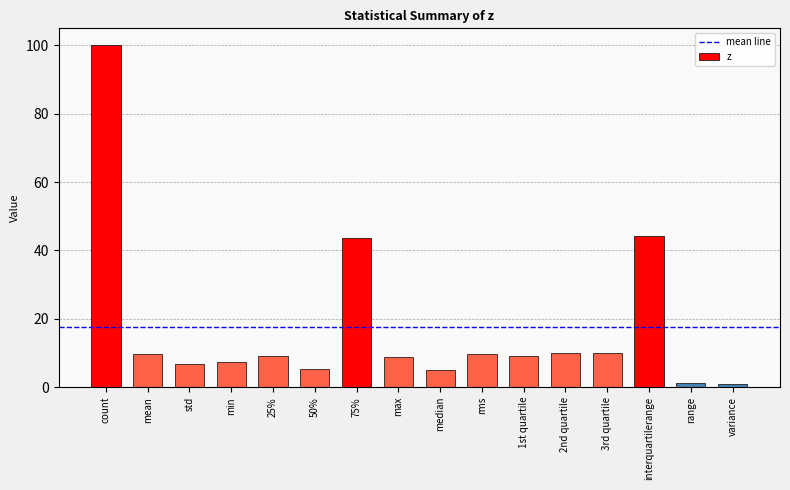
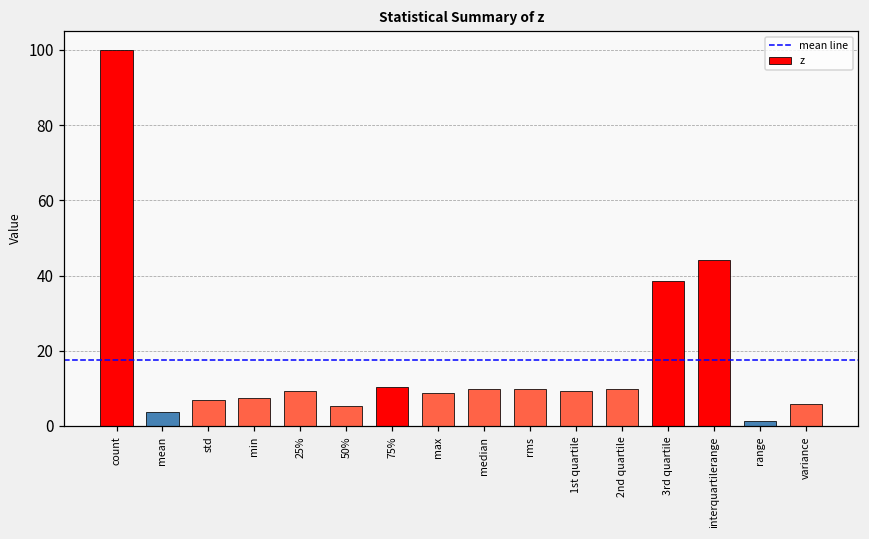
  {
    "count": 100,
-   "mean": 10,
+   "mean": 4,
    "std": 7,
    "min": 7,
    "25%": 9,
    "50%": 5,
-   "75%": 44,
+   "75%": 10,
    "max": 9,
-   "median": 5,
+   "median": 10,
    "rms": 10,
    "1st quartile": 9,
    "2nd quartile": 10,
-   "3rd quartile": 10,
+   "3rd quartile": 39,
    "interquartilerange": 44,
    "range": 1,
-   "variance": 1
+   "variance": 6
  }
